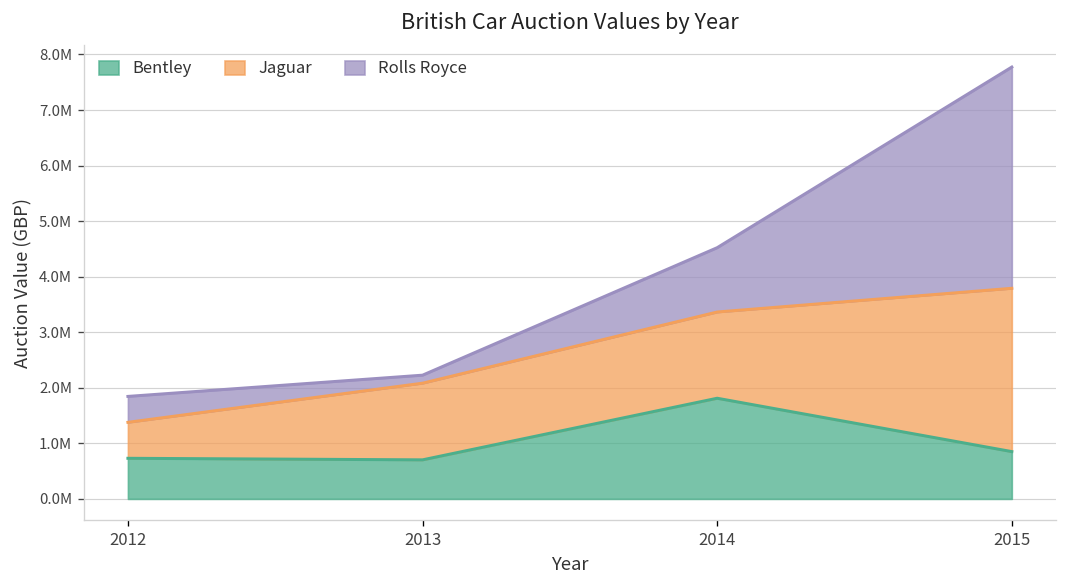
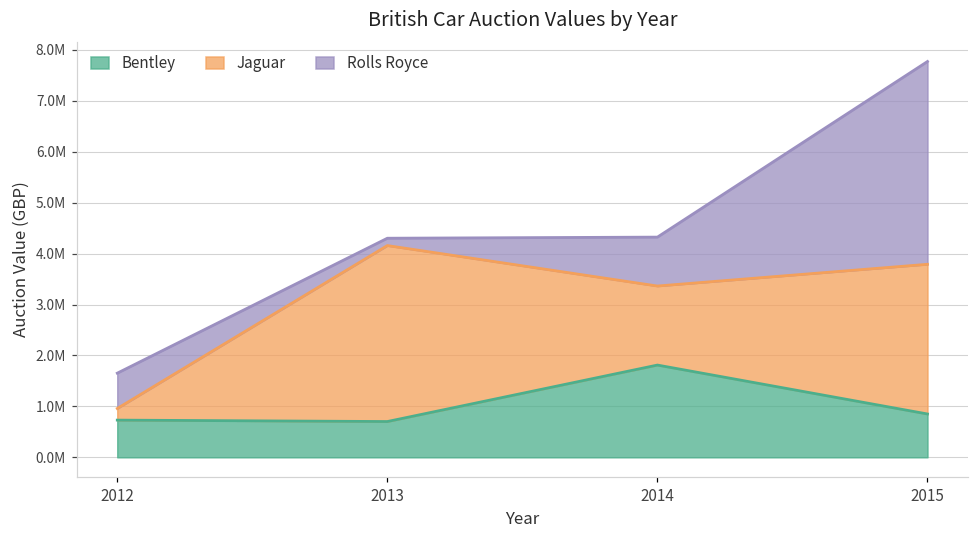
  {
    "Bentley": {
      "2012": 700000,
      "2013": 700000,
      "2014": 1800000,
      "2015": 900000
    },
    "Jaguar": {
-     "2012": 600000,
-     "2013": 1400000,
+     "2012": 200000,
+     "2013": 3500000,
      "2014": 1600000,
      "2015": 2900000
    },
    "Rolls Royce": {
-     "2012": 500000,
+     "2012": 700000,
      "2013": 100000,
-     "2014": 1200000,
+     "2014": 1000000,
      "2015": 4000000
    }
  }
